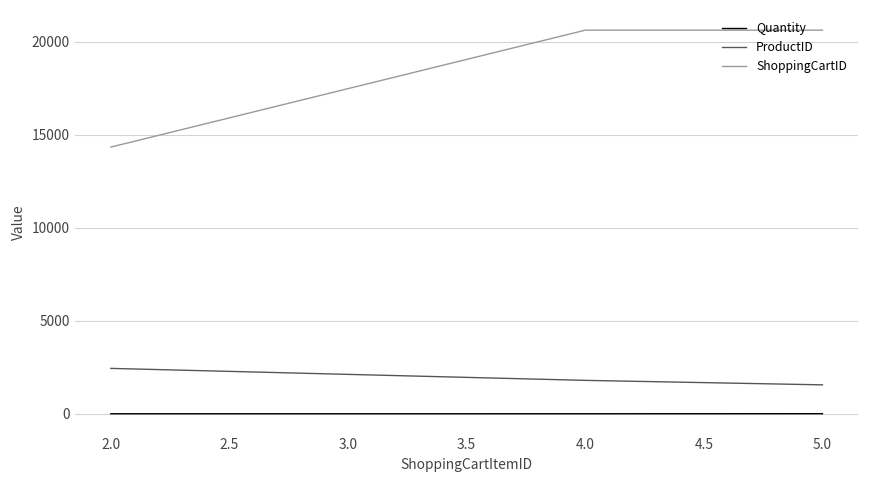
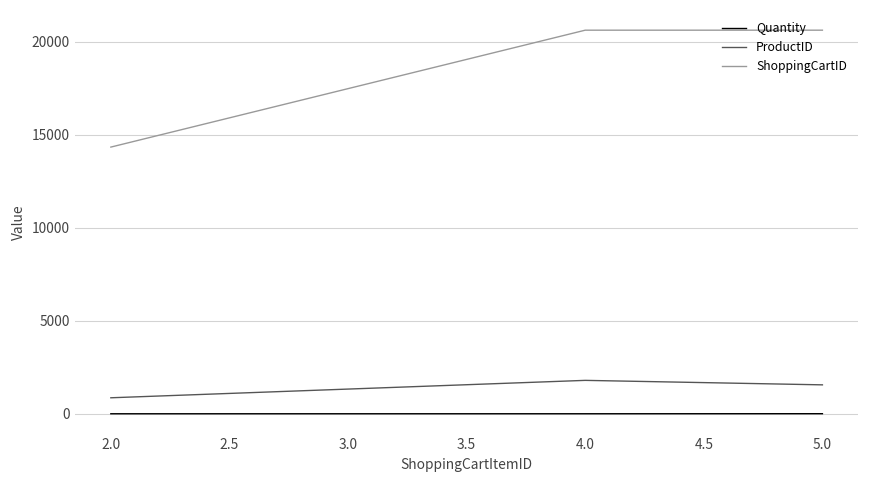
  {
    "Quantity": {
      "2.0": 0,
      "4.0": 0,
      "5.0": 0
    },
    "ProductID": {
-     "2.0": 2400,
+     "2.0": 900,
      "4.0": 1800,
      "5.0": 1600
    },
    "ShoppingCartID": {
      "2.0": 14300,
      "4.0": 20600,
      "5.0": 20600
    }
  }
